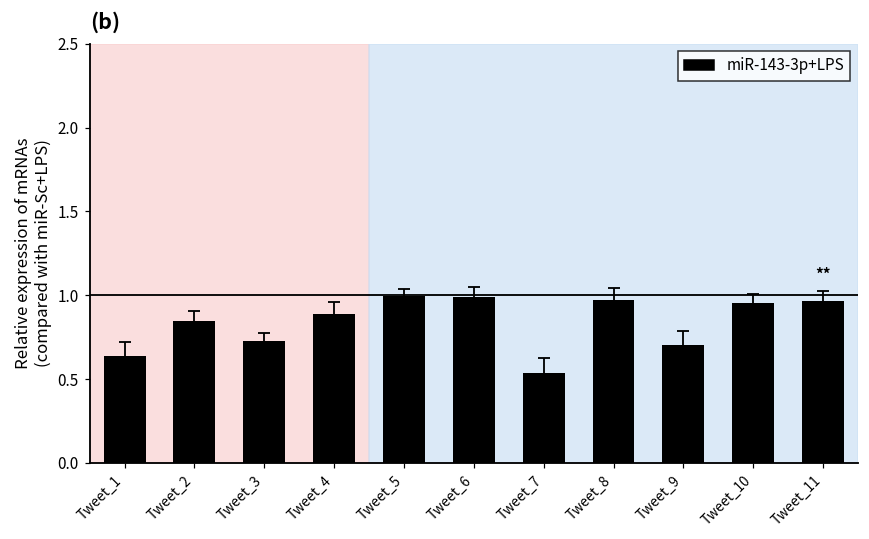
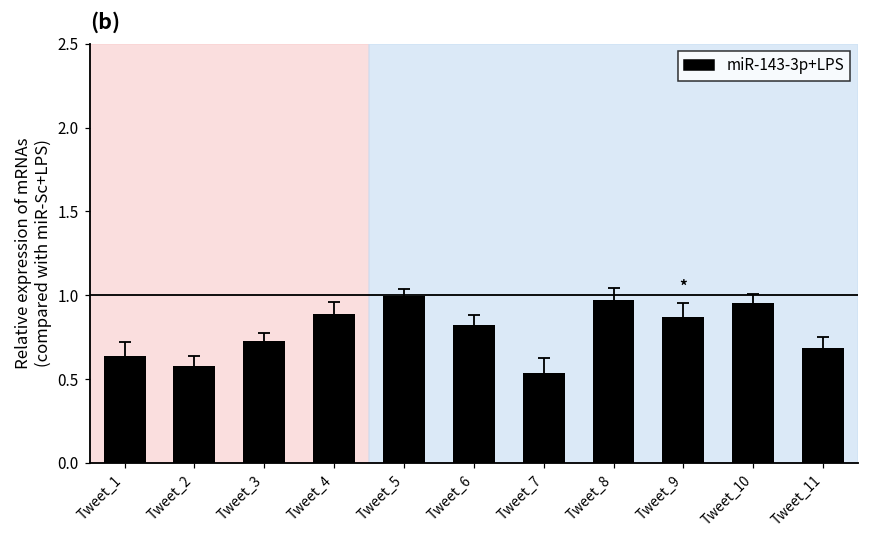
  {
    "miR-143-3p+LPS": {
      "Tweet_1": 0.64,
-     "Tweet_2": 0.85,
+     "Tweet_2": 0.58,
      "Tweet_3": 0.72,
      "Tweet_4": 0.89,
      "Tweet_5": 1.00,
-     "Tweet_6": 0.99,
+     "Tweet_6": 0.82,
      "Tweet_7": 0.54,
      "Tweet_8": 0.97,
-     "Tweet_9": 0.70,
+     "Tweet_9": 0.87,
      "Tweet_10": 0.96,
-     "Tweet_11": 0.96
+     "Tweet_11": 0.69
    }
  }
